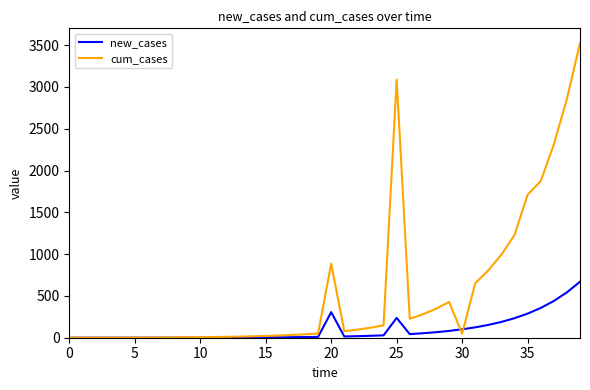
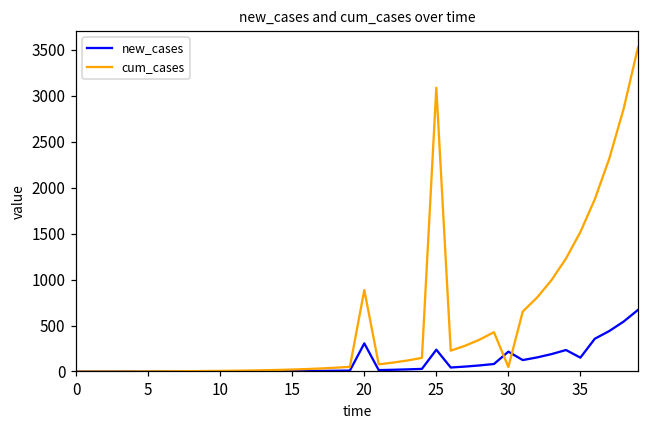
  {
    "new_cases": {
      "20": 300,
      "25": 200,
-     "30": 100,
-     "35": 300
+     "30": 200,
+     "35": 200
    },
    "cum_cases": {
      "20": 900,
      "25": 3100,
      "30": 0,
-     "35": 1700
+     "35": 1500
    }
  }
